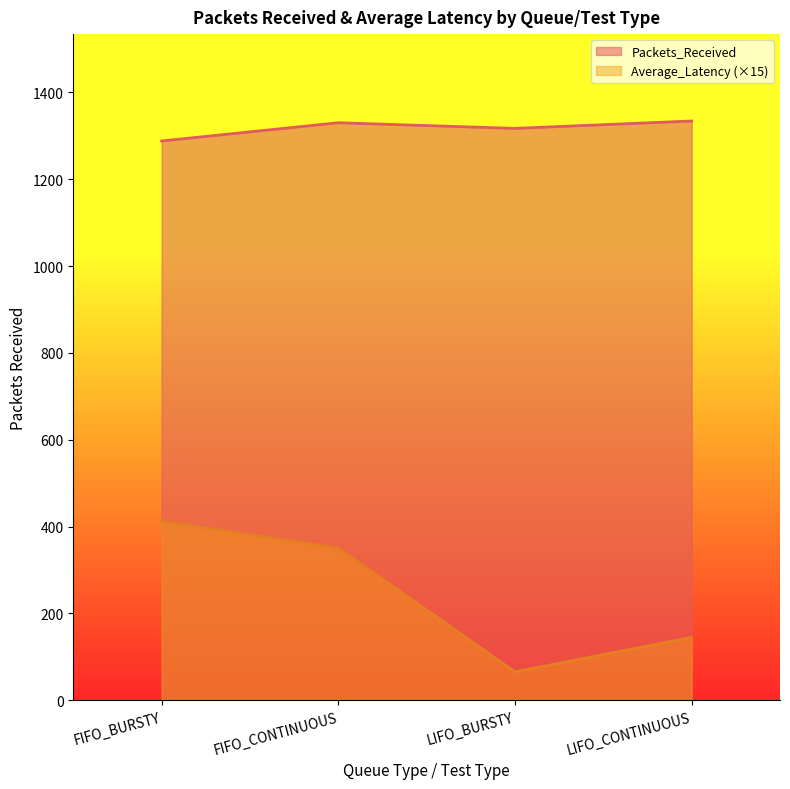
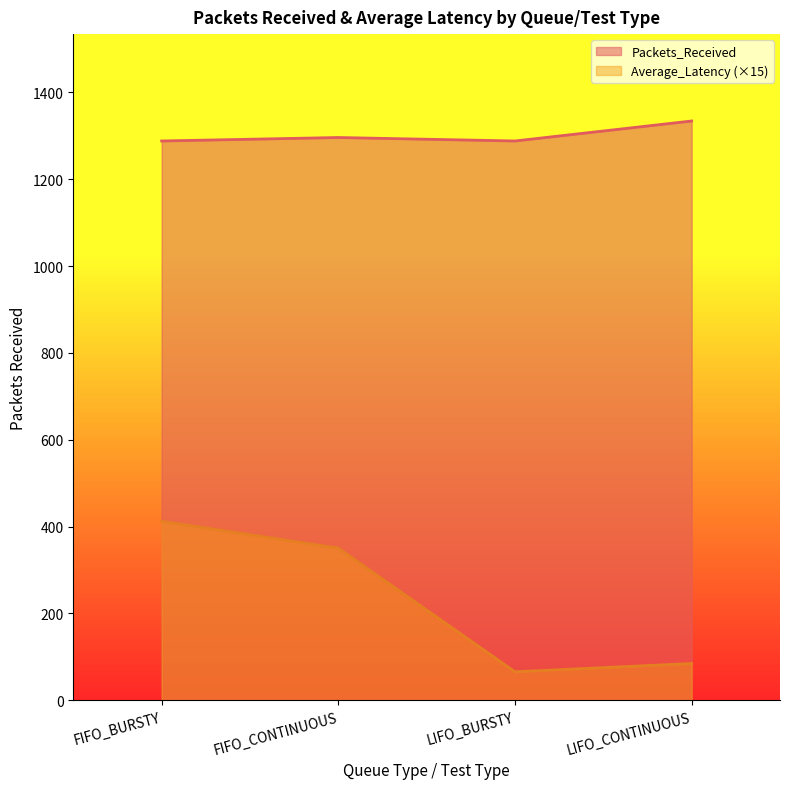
  {
    "Packets_Received": {
      "FIFO_BURSTY": 1290,
-     "FIFO_CONTINUOUS": 1330,
-     "LIFO_BURSTY": 1320,
+     "FIFO_CONTINUOUS": 1300,
+     "LIFO_BURSTY": 1290,
      "LIFO_CONTINUOUS": 1330
    },
    "Average_Latency (×15)": {
      "FIFO_BURSTY": 410,
      "FIFO_CONTINUOUS": 350,
      "LIFO_BURSTY": 70,
-     "LIFO_CONTINUOUS": 140
+     "LIFO_CONTINUOUS": 80
    }
  }
